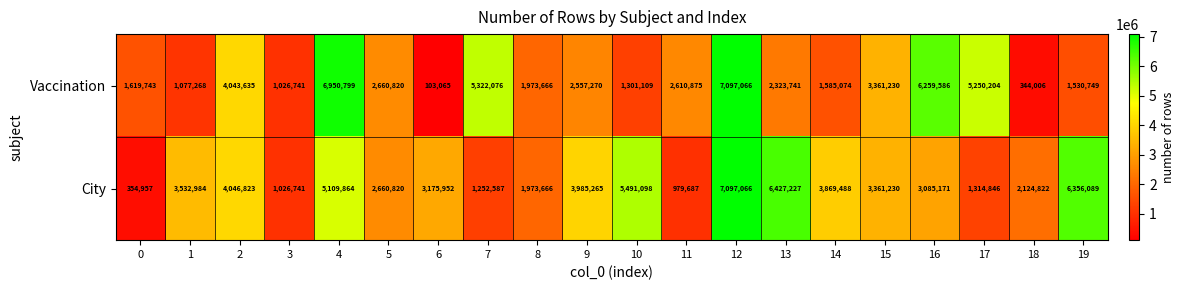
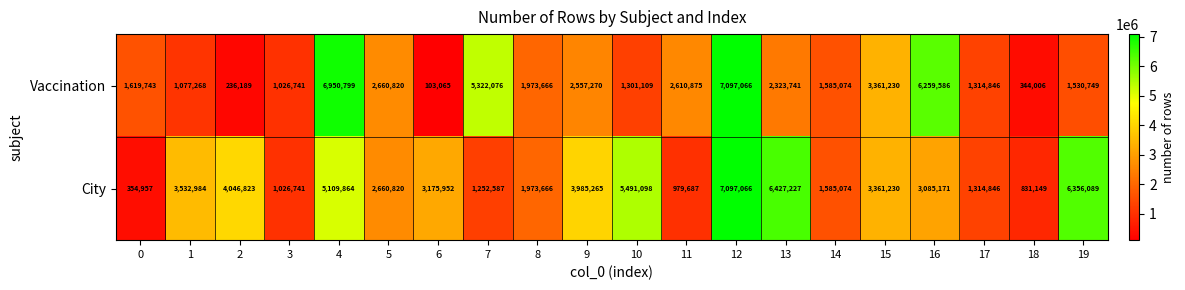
  {
    "Vaccination": {
      "0": "1,619,743",
      "1": "1,077,268",
-     "2": "4,043,635",
+     "2": "236,189",
      "3": "1,026,741",
      "4": "6,950,799",
      "5": "2,660,820",
      "6": "103,065",
      "7": "5,322,076",
      "8": "1,973,666",
      "9": "2,557,270",
      "10": "1,301,109",
      "11": "2,610,875",
      "12": "7,097,066",
      "13": "2,323,741",
      "14": "1,585,074",
      "15": "3,361,230",
      "16": "6,259,586",
-     "17": "5,250,204",
+     "17": "1,314,846",
      "18": "344,006",
      "19": "1,530,749"
    },
    "City": {
      "0": "354,957",
      "1": "3,532,984",
      "2": "4,046,823",
      "3": "1,026,741",
      "4": "5,109,864",
      "5": "2,660,820",
      "6": "3,175,952",
      "7": "1,252,587",
      "8": "1,973,666",
      "9": "3,985,265",
      "10": "5,491,098",
      "11": "979,687",
      "12": "7,097,066",
      "13": "6,427,227",
-     "14": "3,869,488",
+     "14": "1,585,074",
      "15": "3,361,230",
      "16": "3,085,171",
      "17": "1,314,846",
-     "18": "2,124,822",
+     "18": "831,149",
      "19": "6,356,089"
    }
  }
